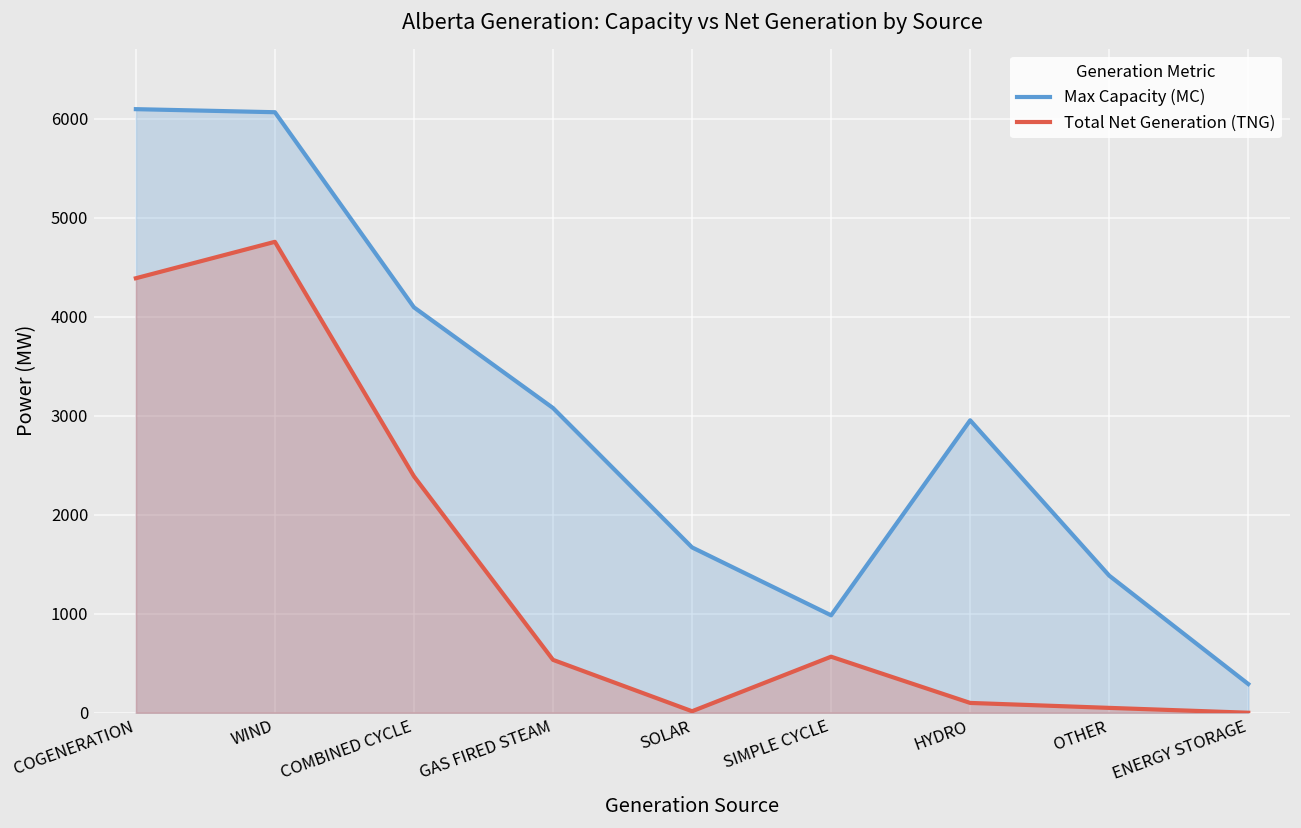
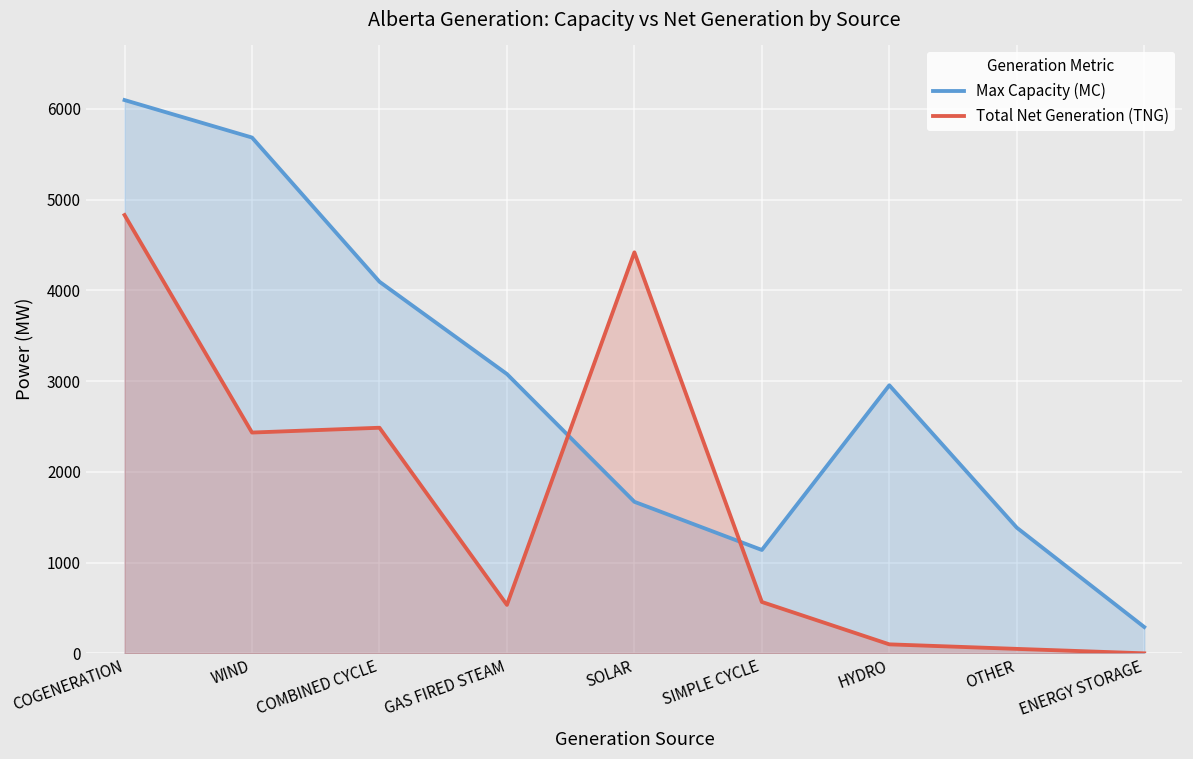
  {
    "Max Capacity (MC)": {
      "COGENERATION": 6100,
-     "WIND": 6100,
+     "WIND": 5700,
      "COMBINED CYCLE": 4100,
      "GAS FIRED STEAM": 3100,
      "SOLAR": 1700,
-     "SIMPLE CYCLE": 1000,
+     "SIMPLE CYCLE": 1100,
      "HYDRO": 3000,
      "OTHER": 1400,
      "ENERGY STORAGE": 300
    },
    "Total Net Generation (TNG)": {
-     "COGENERATION": 4400,
-     "WIND": 4800,
-     "COMBINED CYCLE": 2400,
+     "COGENERATION": 4800,
+     "WIND": 2400,
+     "COMBINED CYCLE": 2500,
      "GAS FIRED STEAM": 500,
-     "SOLAR": 0,
+     "SOLAR": 4400,
      "SIMPLE CYCLE": 600,
      "HYDRO": 100,
      "OTHER": 0,
      "ENERGY STORAGE": 0
    }
  }
